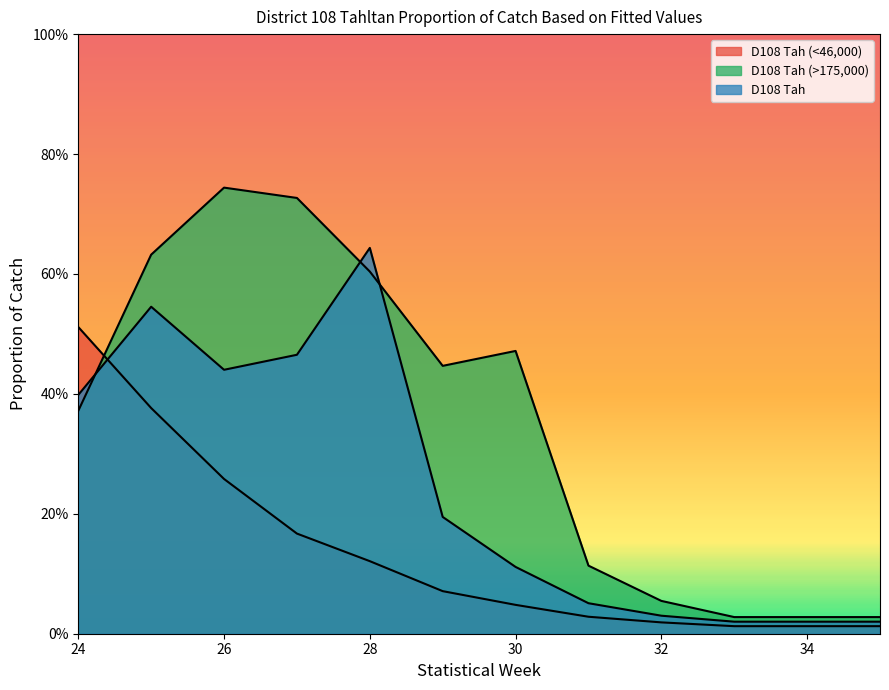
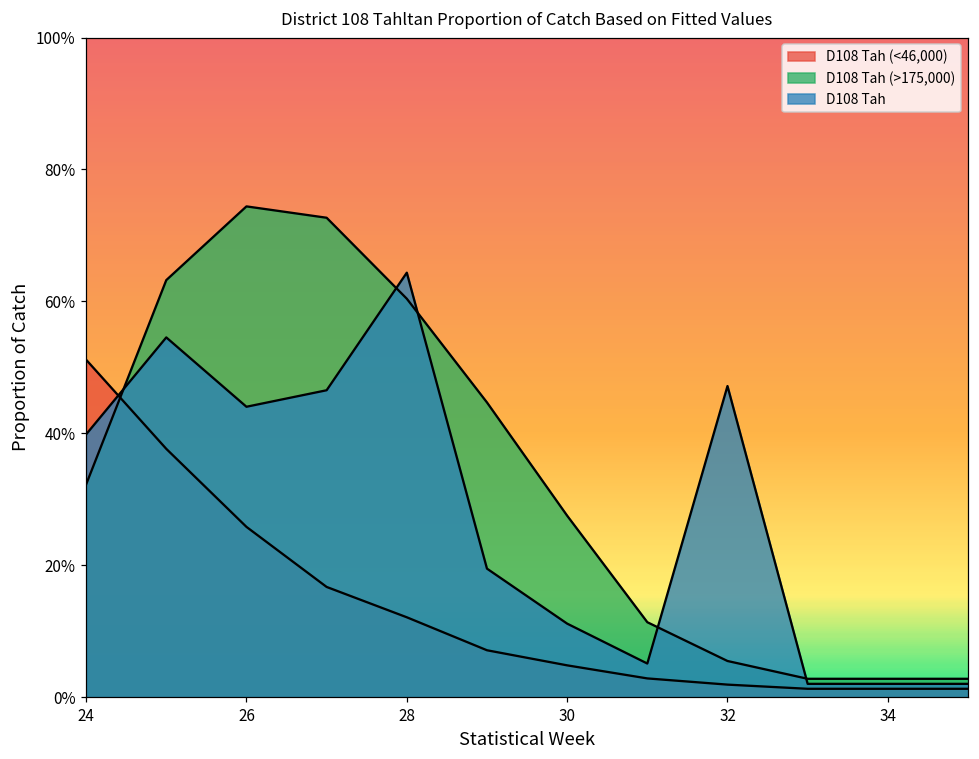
  {
    "D108 Tah (<46,000)": {
      "24": "51%",
      "26": "26%",
      "28": "12%",
      "30": "5%",
      "32": "2%",
      "34": "1%"
    },
    "D108 Tah (>175,000)": {
-     "24": "37%",
+     "24": "32%",
      "26": "74%",
      "28": "60%",
-     "30": "47%",
+     "30": "28%",
      "32": "5%",
      "34": "3%"
    },
    "D108 Tah": {
      "24": "40%",
      "26": "44%",
      "28": "64%",
      "30": "11%",
-     "32": "3%",
+     "32": "47%",
      "34": "2%"
    }
  }
